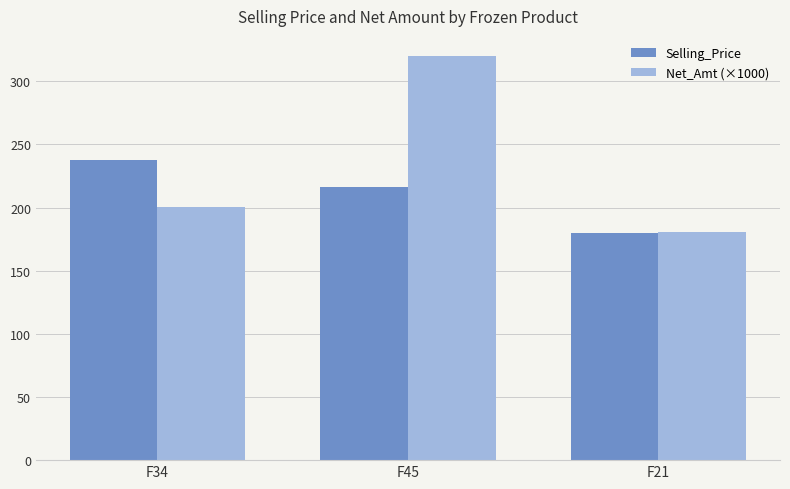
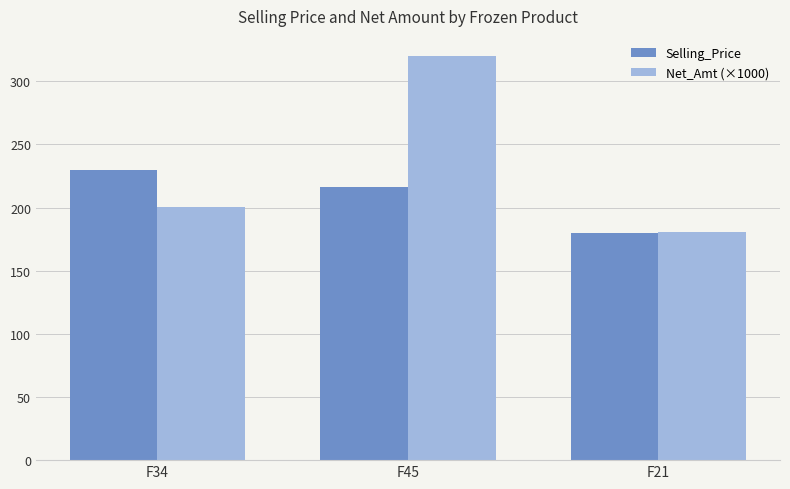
  {
    "Selling_Price": {
-     "F34": 238,
+     "F34": 230,
      "F45": 216,
      "F21": 180
    },
    "Net_Amt (×1000)": {
      "F34": 201,
      "F45": 320,
      "F21": 180
    }
  }
